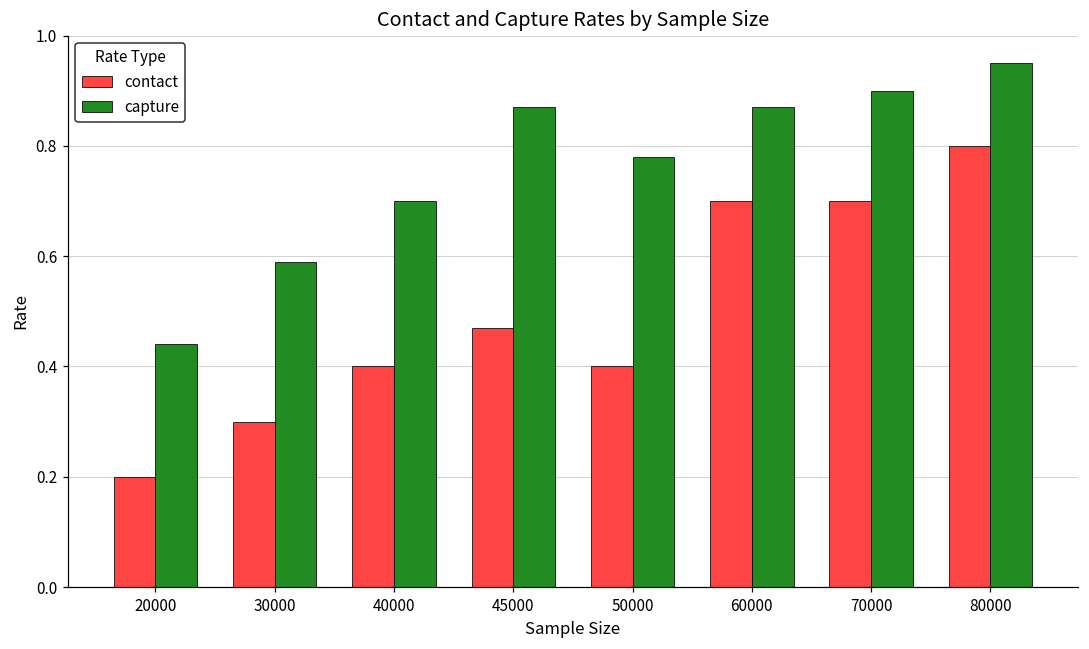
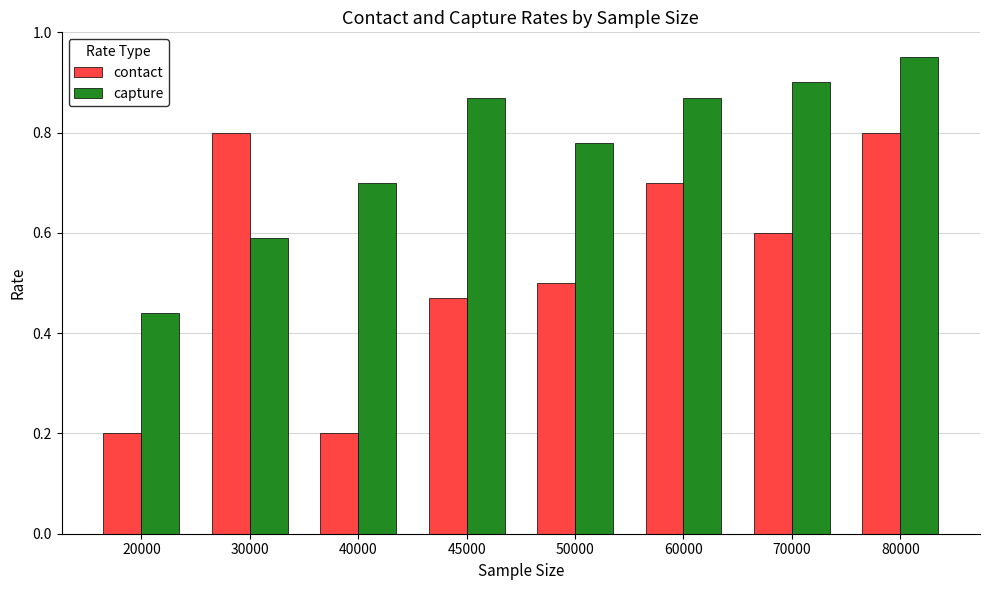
  {
    "contact": {
      "20000": 0.2,
-     "30000": 0.3,
-     "40000": 0.4,
+     "30000": 0.8,
+     "40000": 0.2,
      "45000": 0.47,
-     "50000": 0.4,
+     "50000": 0.5,
      "60000": 0.7,
-     "70000": 0.7,
+     "70000": 0.6,
      "80000": 0.8
    },
    "capture": {
      "20000": 0.44,
      "30000": 0.59,
      "40000": 0.7,
      "45000": 0.87,
      "50000": 0.78,
      "60000": 0.87,
      "70000": 0.9,
      "80000": 0.95
    }
  }
